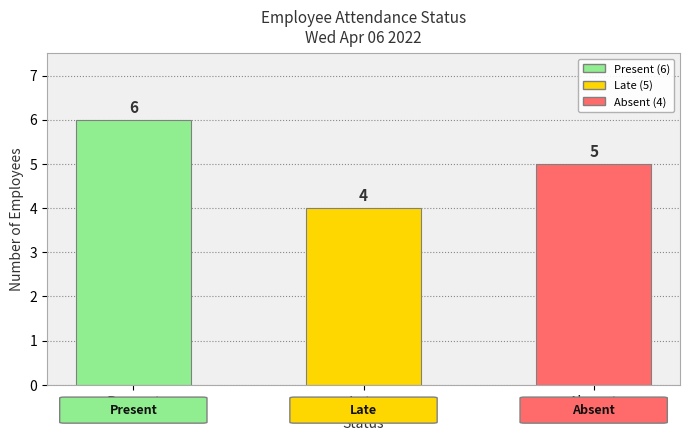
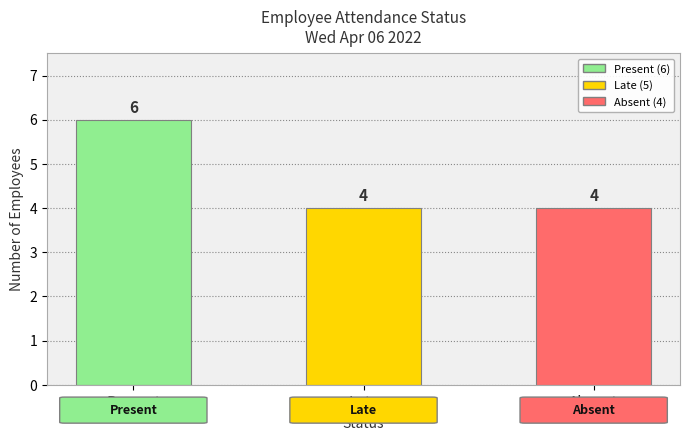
  {
    "Present": 6,
    "Late": 4,
-   "Absent": 5
+   "Absent": 4
  }
